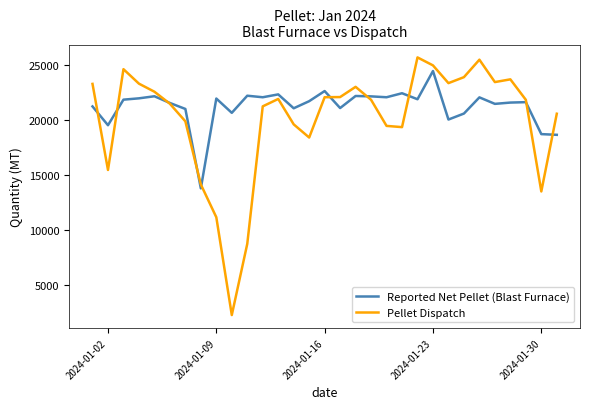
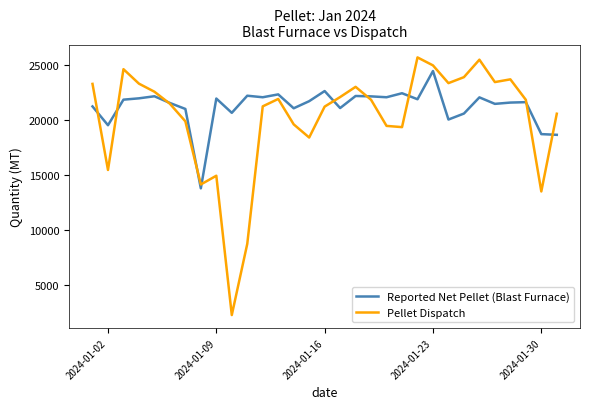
  {
    "Reported Net Pellet (Blast Furnace)": {
      "2024-01-02": 19500,
      "2024-01-09": 22000,
      "2024-01-16": 22700,
      "2024-01-23": 24500,
      "2024-01-30": 18700
    },
    "Pellet Dispatch": {
      "2024-01-02": 15500,
-     "2024-01-09": 11100,
-     "2024-01-16": 22100,
+     "2024-01-09": 14900,
+     "2024-01-16": 21200,
      "2024-01-23": 25000,
      "2024-01-30": 13500
    }
  }
